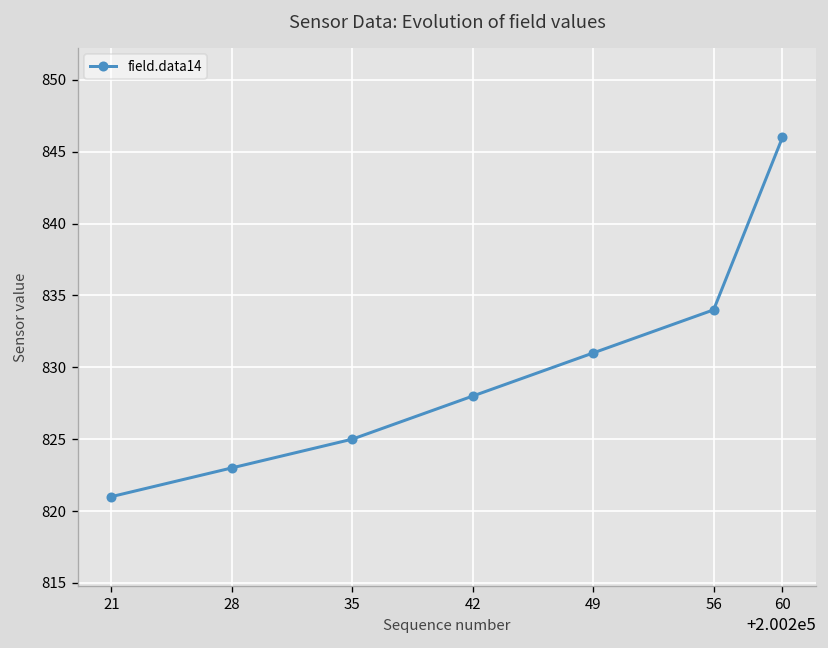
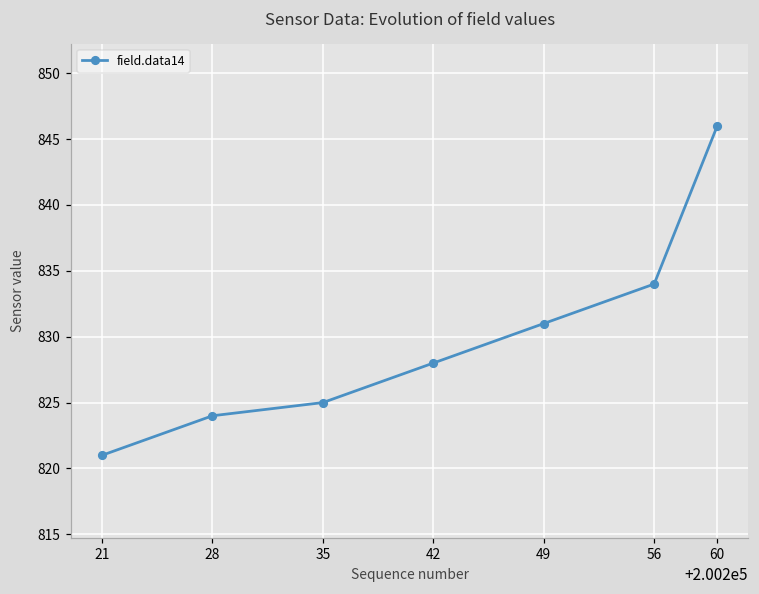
  {
    "21": 821,
-   "28": 823,
+   "28": 824,
    "35": 825,
    "42": 828,
    "49": 831,
    "56": 834,
    "60": 846
  }
